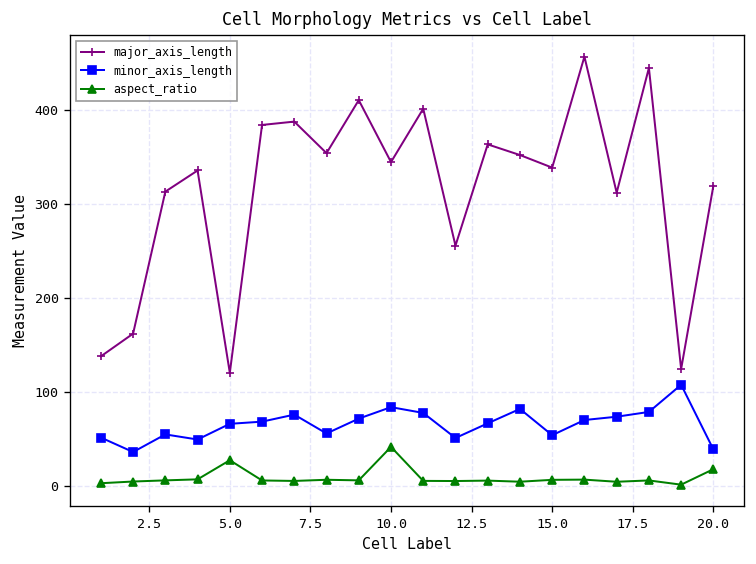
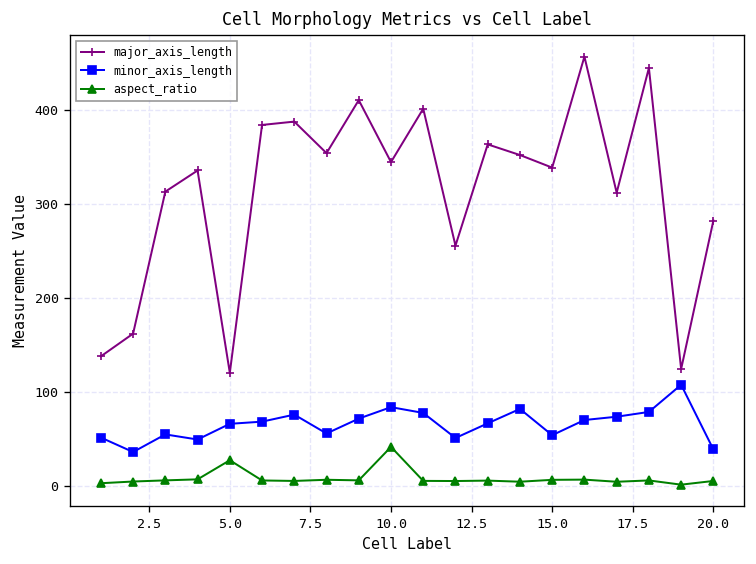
  {
    "major_axis_length": {
      "5.0": 120,
      "10.0": 340,
      "15.0": 340,
-     "20.0": 320
+     "20.0": 280
    },
    "minor_axis_length": {
      "5.0": 70,
      "10.0": 80,
      "15.0": 50,
      "20.0": 40
    },
    "aspect_ratio": {
      "5.0": 30,
      "10.0": 40,
      "15.0": 10,
-     "20.0": 20
+     "20.0": 10
    }
  }
